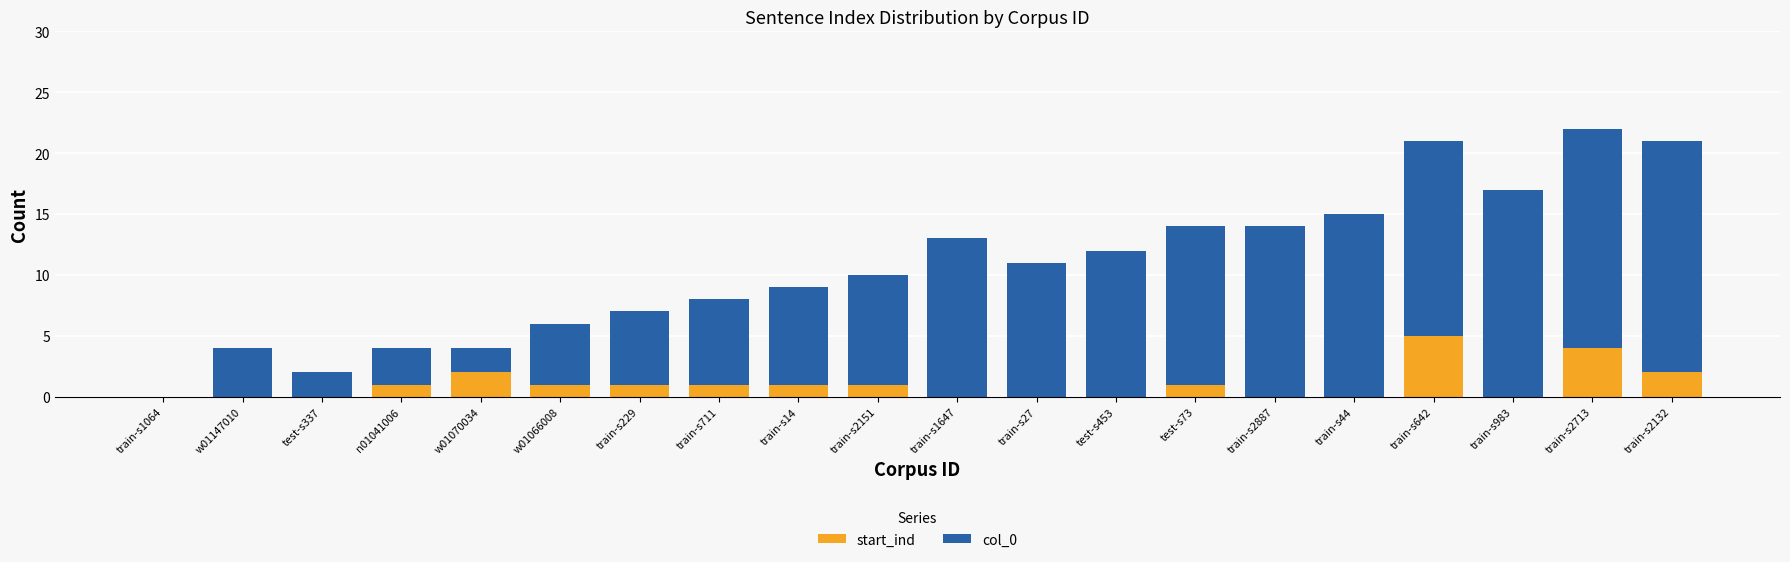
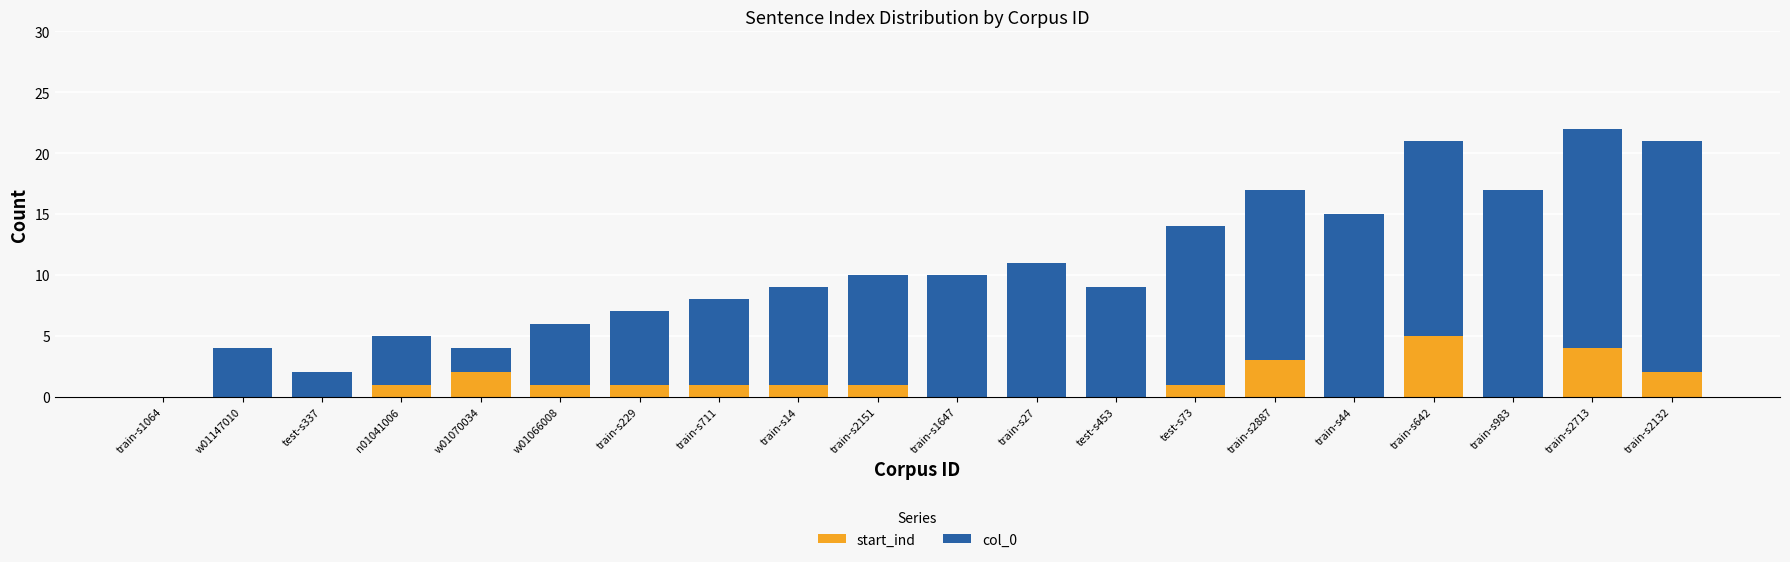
  {
    "start_ind": {
      "train-s1064": 0,
      "w01147010": 0,
      "test-s337": 0,
      "n01041006": 1,
      "w01070034": 2,
      "w01066008": 1,
      "train-s229": 1,
      "train-s711": 1,
      "train-s14": 1,
      "train-s2151": 1,
      "train-s1647": 0,
      "train-s27": 0,
      "test-s453": 0,
      "test-s73": 1,
-     "train-s2887": 0,
+     "train-s2887": 3,
      "train-s44": 0,
      "train-s642": 5,
      "train-s983": 0,
      "train-s2713": 4,
      "train-s2132": 2
    },
    "col_0": {
      "train-s1064": 0,
      "w01147010": 4,
      "test-s337": 2,
-     "n01041006": 3,
+     "n01041006": 4,
      "w01070034": 2,
      "w01066008": 5,
      "train-s229": 6,
      "train-s711": 7,
      "train-s14": 8,
      "train-s2151": 9,
-     "train-s1647": 13,
+     "train-s1647": 10,
      "train-s27": 11,
-     "test-s453": 12,
+     "test-s453": 9,
      "test-s73": 13,
      "train-s2887": 14,
      "train-s44": 15,
      "train-s642": 16,
      "train-s983": 17,
      "train-s2713": 18,
      "train-s2132": 19
    }
  }
